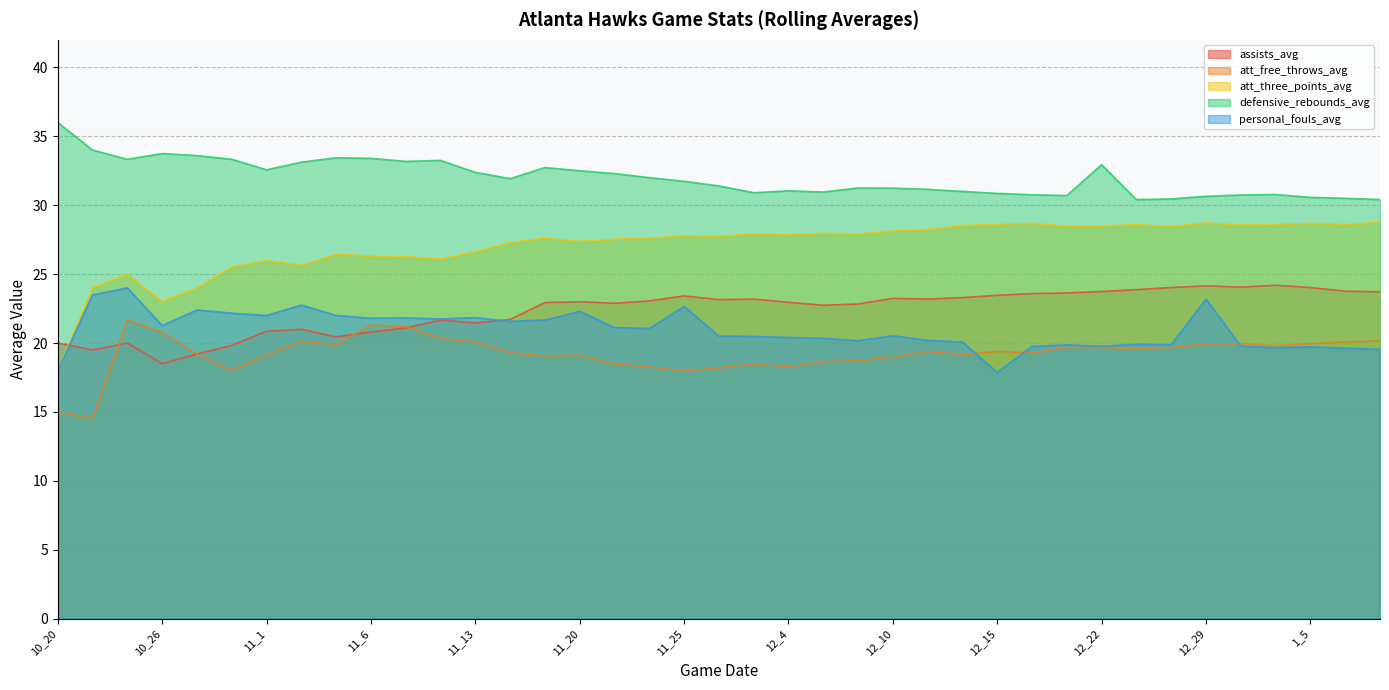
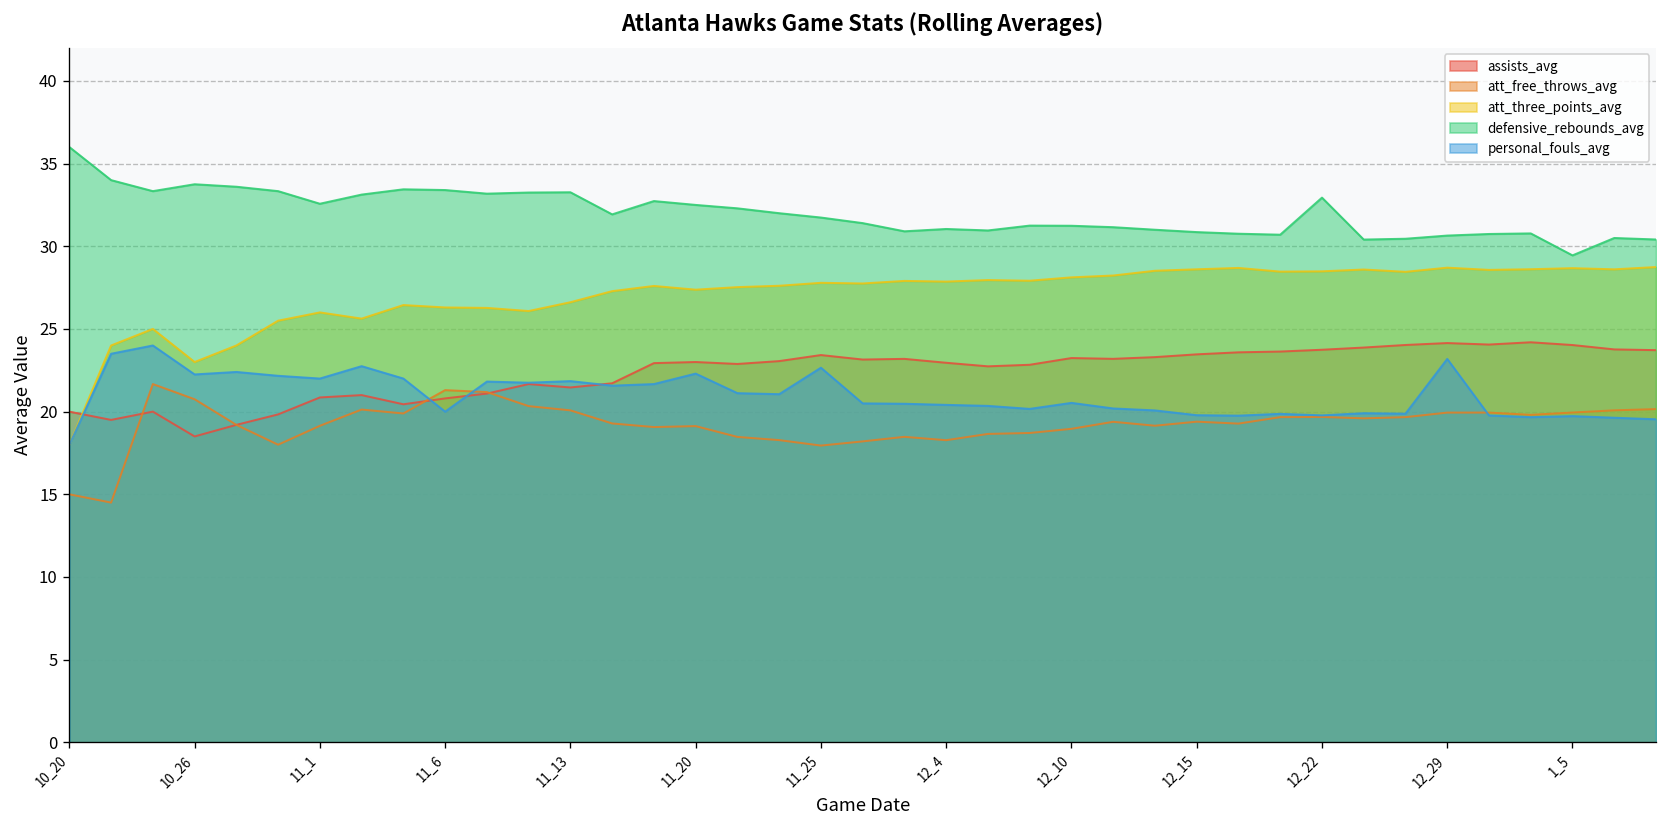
  {
    "defensive_rebounds_avg": {
      "10_20": 36.0,
      "10_26": 33.8,
      "11_1": 32.6,
      "11_6": 33.4,
-     "11_13": 32.4,
+     "11_13": 33.3,
      "11_20": 32.5,
      "11_25": 31.7,
      "12_4": 31.0,
      "12_10": 31.2,
      "12_15": 30.9,
      "12_22": 32.9,
      "12_29": 30.6,
-     "1_5": 30.6
+     "1_5": 29.4
    },
    "personal_fouls_avg": {
-     "10_26": 21.3,
+     "10_26": 22.3,
      "11_1": 22.0,
-     "11_6": 21.8,
+     "11_6": 20.0,
      "11_13": 21.8,
      "11_20": 22.3,
      "11_25": 22.7,
      "12_4": 20.4,
      "12_10": 20.5,
-     "12_15": 17.9,
+     "12_15": 19.8,
      "12_29": 23.2,
      "1_5": 19.7
    }
  }
